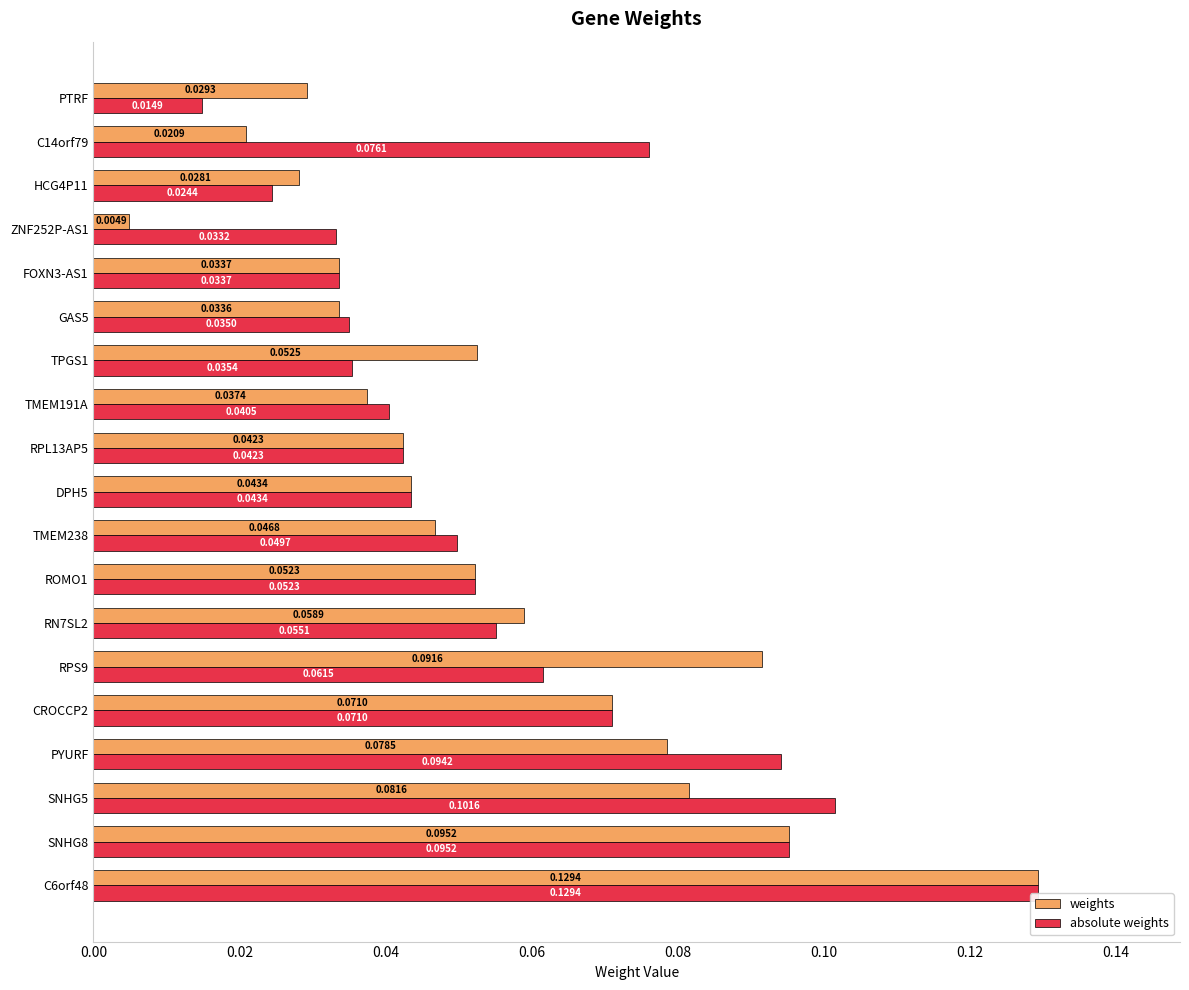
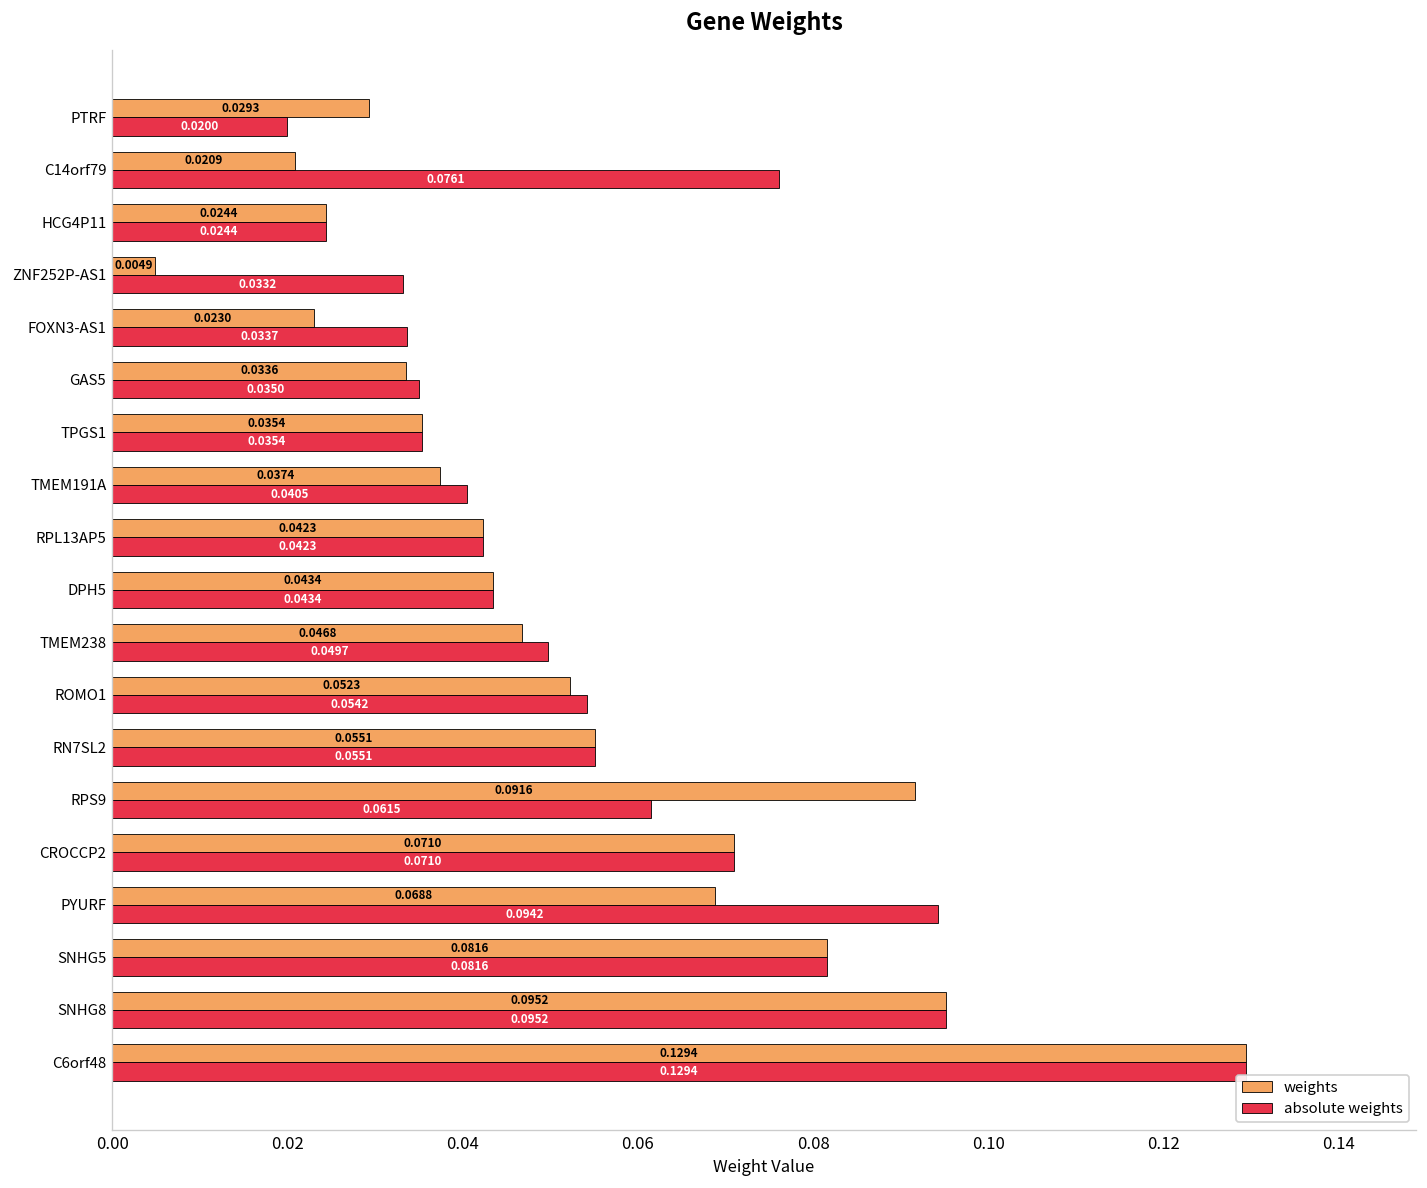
  {
    "weights": {
      "PTRF": 0.0293,
      "C14orf79": 0.0209,
-     "HCG4P11": 0.0281,
+     "HCG4P11": 0.0244,
      "ZNF252P-AS1": 0.0049,
-     "FOXN3-AS1": 0.0337,
+     "FOXN3-AS1": 0.0230,
      "GAS5": 0.0336,
-     "TPGS1": 0.0525,
+     "TPGS1": 0.0354,
      "TMEM191A": 0.0374,
      "RPL13AP5": 0.0423,
      "DPH5": 0.0434,
      "TMEM238": 0.0468,
      "ROMO1": 0.0523,
-     "RN7SL2": 0.0589,
+     "RN7SL2": 0.0551,
      "RPS9": 0.0916,
      "CROCCP2": 0.0710,
-     "PYURF": 0.0785,
+     "PYURF": 0.0688,
      "SNHG5": 0.0816,
      "SNHG8": 0.0952,
      "C6orf48": 0.1294
    },
    "absolute weights": {
-     "PTRF": 0.0149,
+     "PTRF": 0.0200,
      "C14orf79": 0.0761,
      "HCG4P11": 0.0244,
      "ZNF252P-AS1": 0.0332,
      "FOXN3-AS1": 0.0337,
      "GAS5": 0.0350,
      "TPGS1": 0.0354,
      "TMEM191A": 0.0405,
      "RPL13AP5": 0.0423,
      "DPH5": 0.0434,
      "TMEM238": 0.0497,
-     "ROMO1": 0.0523,
+     "ROMO1": 0.0542,
      "RN7SL2": 0.0551,
      "RPS9": 0.0615,
      "CROCCP2": 0.0710,
      "PYURF": 0.0942,
-     "SNHG5": 0.1016,
+     "SNHG5": 0.0816,
      "SNHG8": 0.0952,
      "C6orf48": 0.1294
    }
  }
